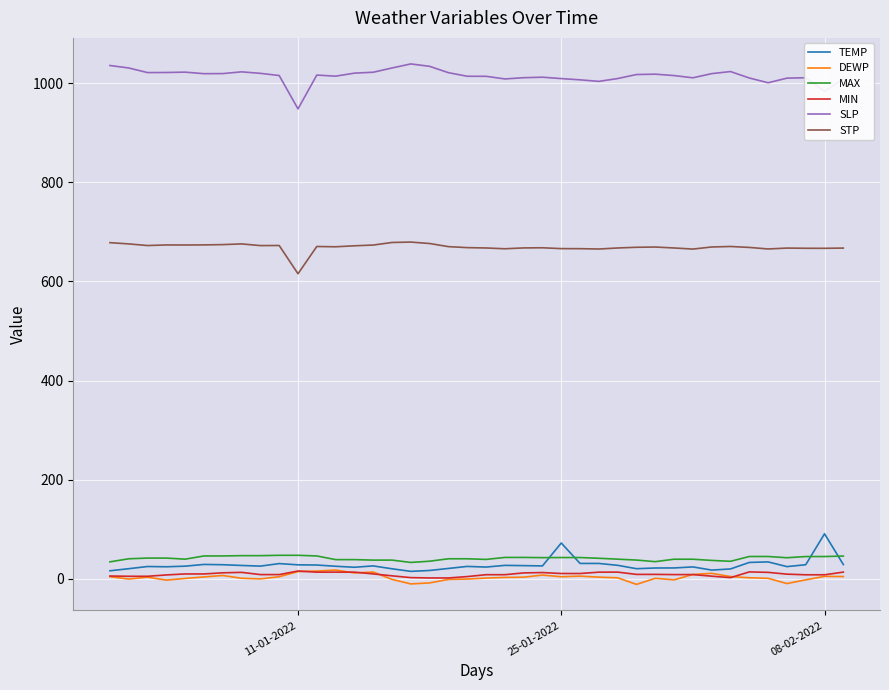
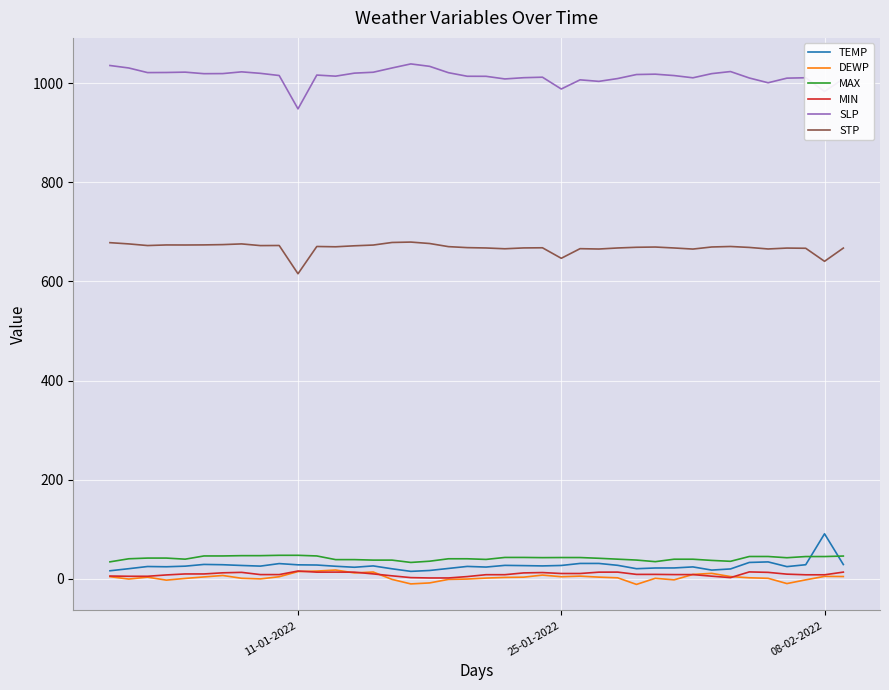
  {
    "TEMP": {
      "11-01-2022": 30,
-     "25-01-2022": 70,
+     "25-01-2022": 30,
      "08-02-2022": 90
    },
    "DEWP": {
      "25-01-2022": 0
    },
    "MAX": {
      "11-01-2022": 50,
      "25-01-2022": 40,
      "08-02-2022": 50
    },
    "MIN": {
      "25-01-2022": 10
    },
    "SLP": {
      "11-01-2022": 950,
-     "25-01-2022": 1010
+     "25-01-2022": 990
    },
    "STP": {
      "11-01-2022": 620,
-     "25-01-2022": 670,
-     "08-02-2022": 670
+     "25-01-2022": 650,
+     "08-02-2022": 640
    }
  }
